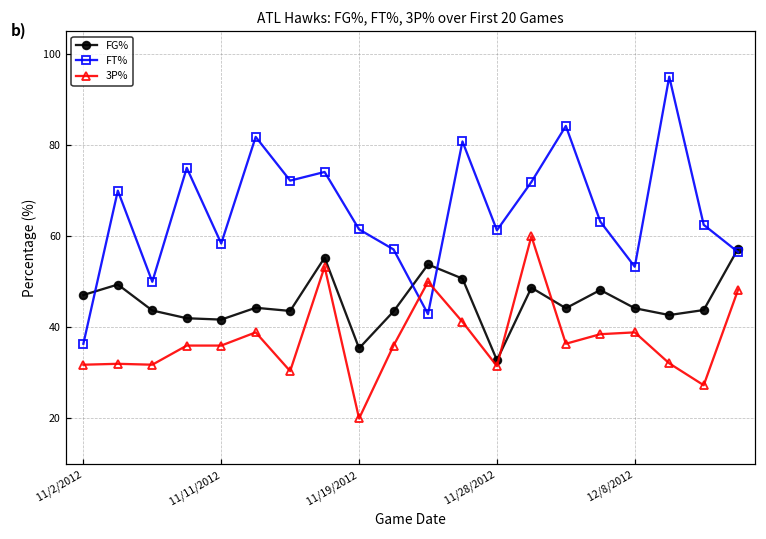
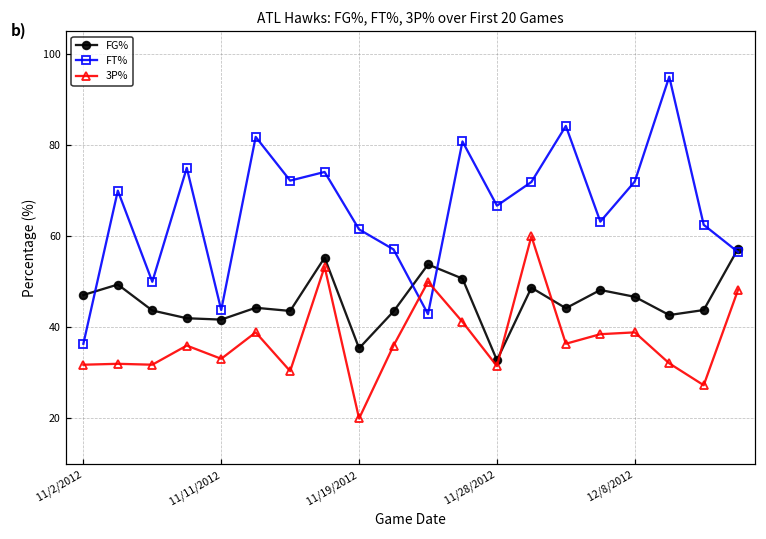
  {
    "FG%": {
      "11/2/2012": 47,
      "11/11/2012": 42,
      "11/19/2012": 35,
      "11/28/2012": 33,
-     "12/8/2012": 44
+     "12/8/2012": 47
    },
    "FT%": {
      "11/2/2012": 36,
-     "11/11/2012": 58,
+     "11/11/2012": 44,
      "11/19/2012": 62,
-     "11/28/2012": 61,
-     "12/8/2012": 53
+     "11/28/2012": 67,
+     "12/8/2012": 72
    },
    "3P%": {
      "11/2/2012": 32,
-     "11/11/2012": 36,
+     "11/11/2012": 33,
      "11/19/2012": 20,
      "11/28/2012": 32,
      "12/8/2012": 39
    }
  }
